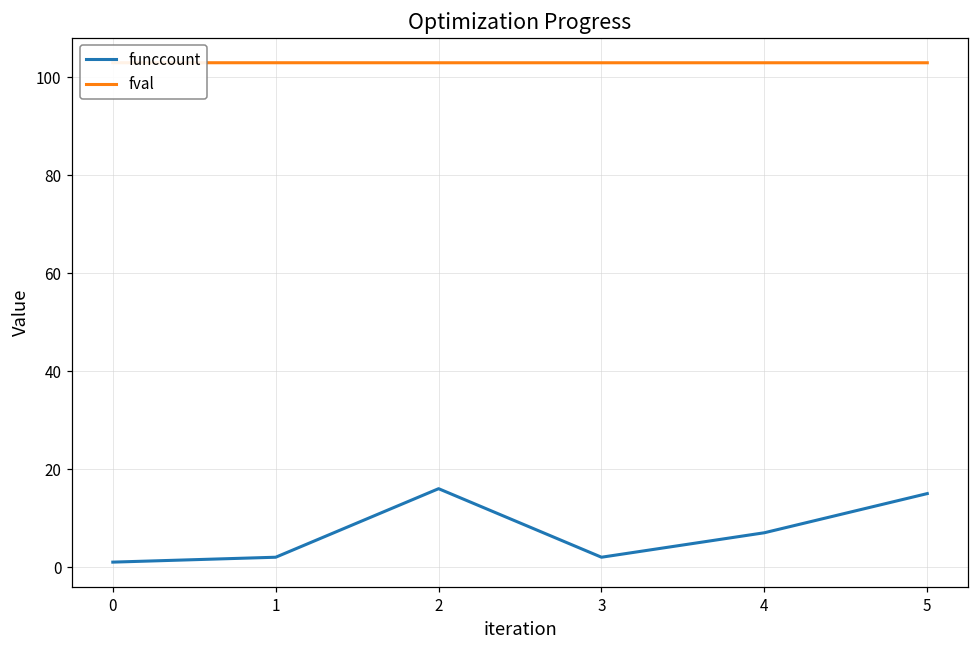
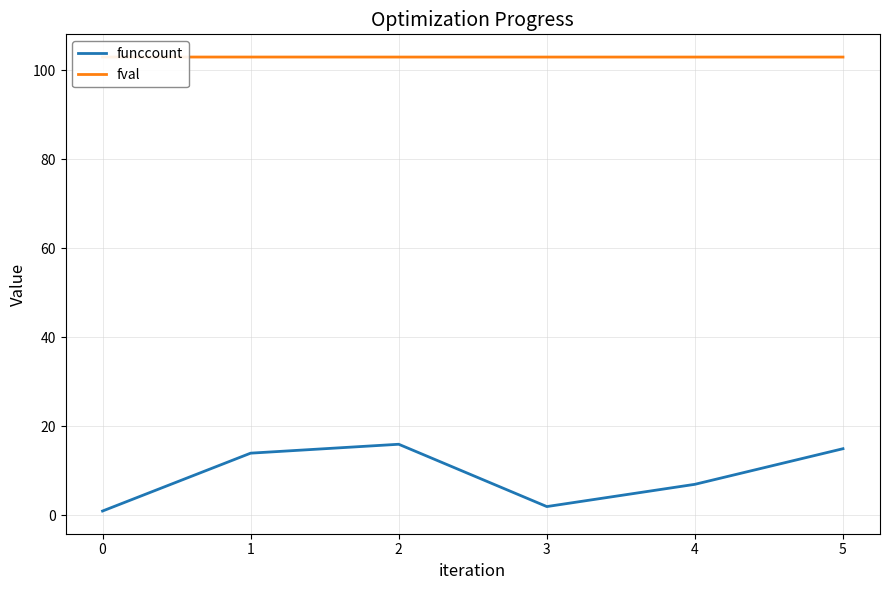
  {
    "funccount": {
      "0": 1,
-     "1": 2,
+     "1": 14,
      "2": 16,
      "3": 2,
      "4": 7,
      "5": 15
    },
    "fval": {
      "1": 103,
      "2": 103,
      "3": 103,
      "4": 103,
      "5": 103
    }
  }
